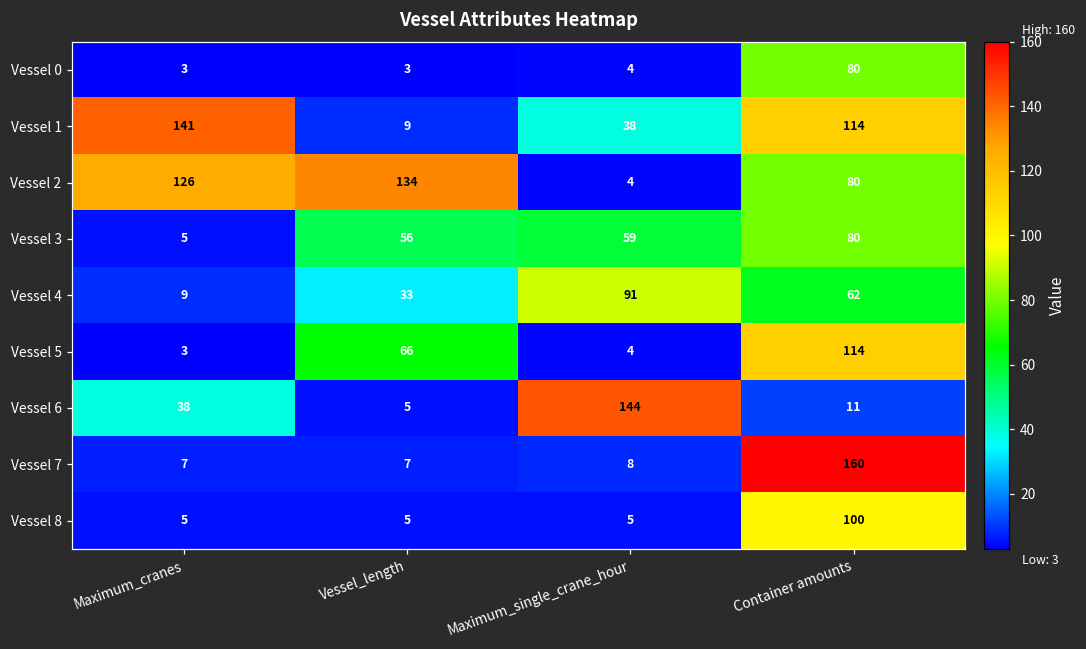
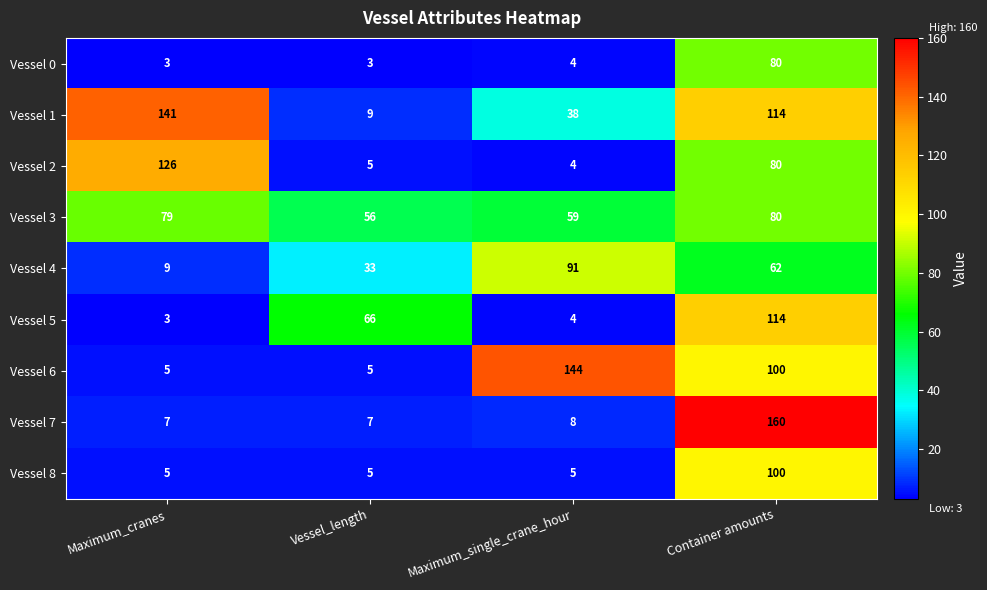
  {
    "Vessel 0": {
      "Maximum_cranes": 3,
      "Vessel_length": 3,
      "Maximum_single_crane_hour": 4,
      "Container amounts": 80
    },
    "Vessel 1": {
      "Maximum_cranes": 141,
      "Vessel_length": 9,
      "Maximum_single_crane_hour": 38,
      "Container amounts": 114
    },
    "Vessel 2": {
      "Maximum_cranes": 126,
-     "Vessel_length": 134,
+     "Vessel_length": 5,
      "Maximum_single_crane_hour": 4,
      "Container amounts": 80
    },
    "Vessel 3": {
-     "Maximum_cranes": 5,
+     "Maximum_cranes": 79,
      "Vessel_length": 56,
      "Maximum_single_crane_hour": 59,
      "Container amounts": 80
    },
    "Vessel 4": {
      "Maximum_cranes": 9,
      "Vessel_length": 33,
      "Maximum_single_crane_hour": 91,
      "Container amounts": 62
    },
    "Vessel 5": {
      "Maximum_cranes": 3,
      "Vessel_length": 66,
      "Maximum_single_crane_hour": 4,
      "Container amounts": 114
    },
    "Vessel 6": {
-     "Maximum_cranes": 38,
+     "Maximum_cranes": 5,
      "Vessel_length": 5,
      "Maximum_single_crane_hour": 144,
-     "Container amounts": 11
+     "Container amounts": 100
    },
    "Vessel 7": {
      "Maximum_cranes": 7,
      "Vessel_length": 7,
      "Maximum_single_crane_hour": 8,
      "Container amounts": 160
    },
    "Vessel 8": {
      "Maximum_cranes": 5,
      "Vessel_length": 5,
      "Maximum_single_crane_hour": 5,
      "Container amounts": 100
    }
  }
